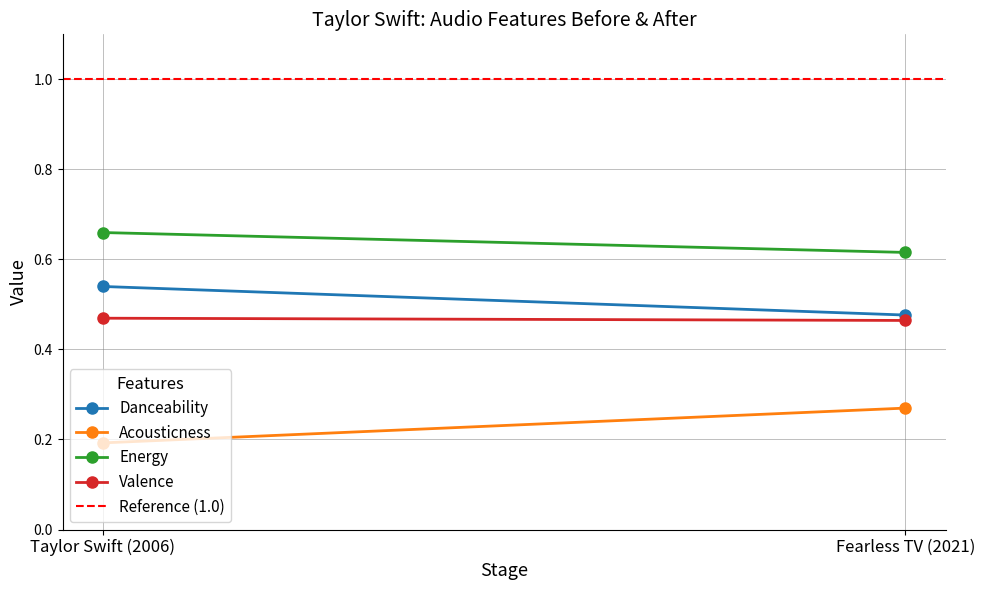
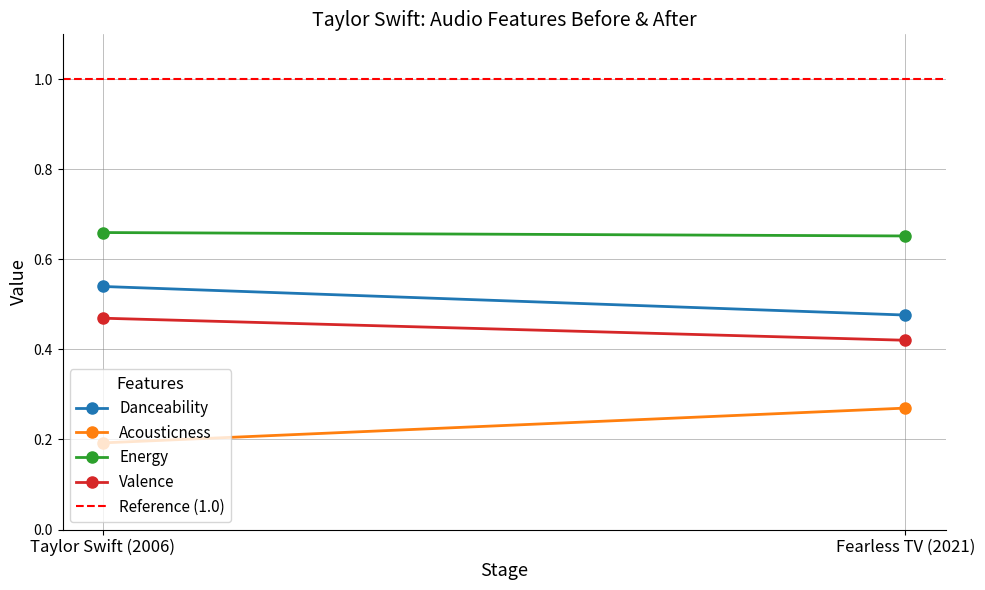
  {
    "Danceability": {
      "Taylor Swift (2006)": 0.54,
      "Fearless TV (2021)": 0.48
    },
    "Acousticness": {
      "Fearless TV (2021)": 0.27
    },
    "Energy": {
      "Taylor Swift (2006)": 0.66,
-     "Fearless TV (2021)": 0.62
+     "Fearless TV (2021)": 0.65
    },
    "Valence": {
      "Taylor Swift (2006)": 0.47,
-     "Fearless TV (2021)": 0.46
+     "Fearless TV (2021)": 0.42
    }
  }
